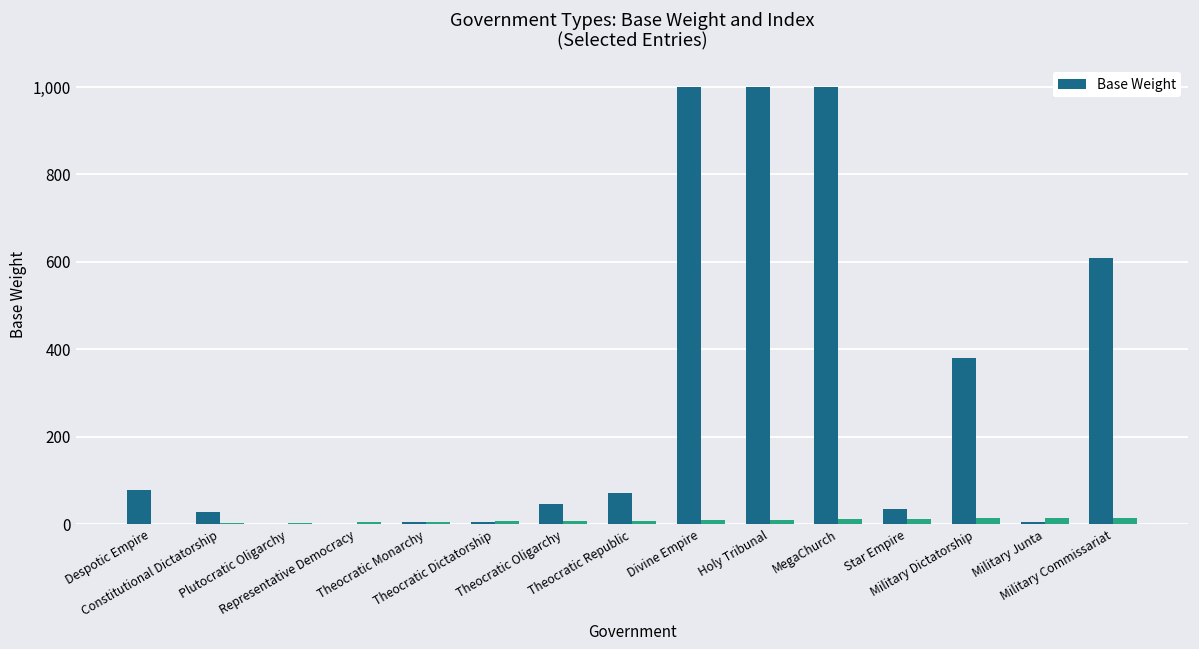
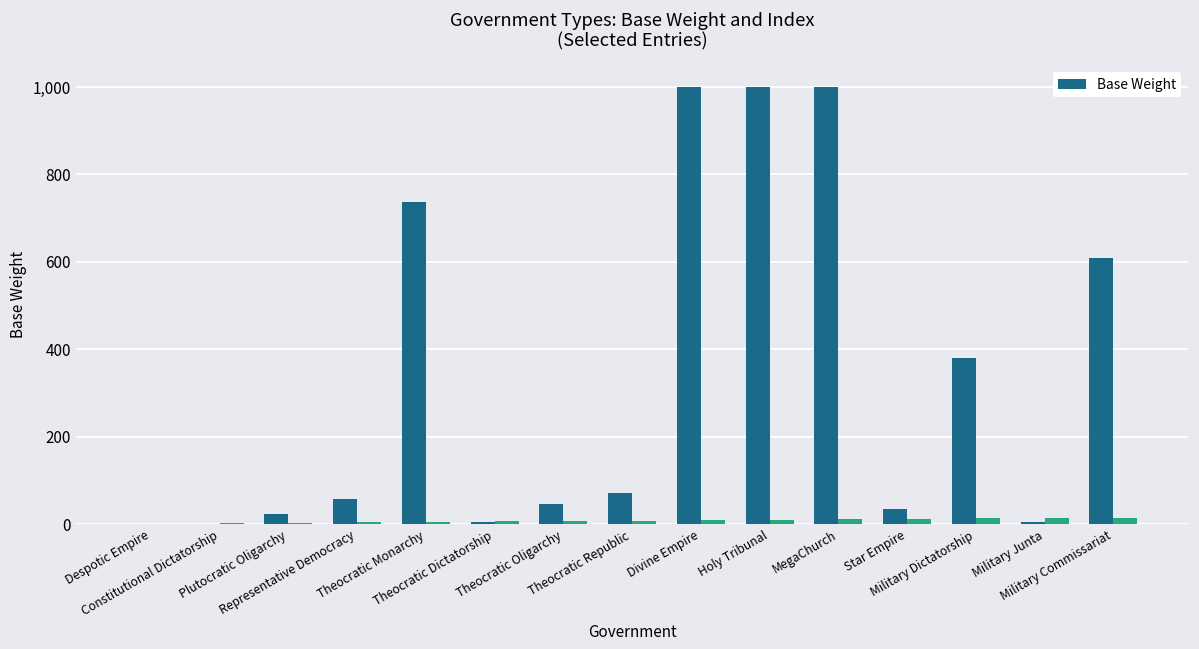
  {
    "Base Weight": {
-     "Despotic Empire": "80",
-     "Constitutional Dictatorship": "30",
-     "Plutocratic Oligarchy": "0",
-     "Representative Democracy": "0",
-     "Theocratic Monarchy": "10",
+     "Despotic Empire": "0",
+     "Constitutional Dictatorship": "0",
+     "Plutocratic Oligarchy": "20",
+     "Representative Democracy": "60",
+     "Theocratic Monarchy": "740",
      "Theocratic Oligarchy": "50",
      "Theocratic Republic": "70",
      "Divine Empire": "1,000",
      "Holy Tribunal": "1,000",
      "MegaChurch": "1,000",
      "Star Empire": "40",
      "Military Dictatorship": "380",
      "Military Commissariat": "610"
    }
  }
